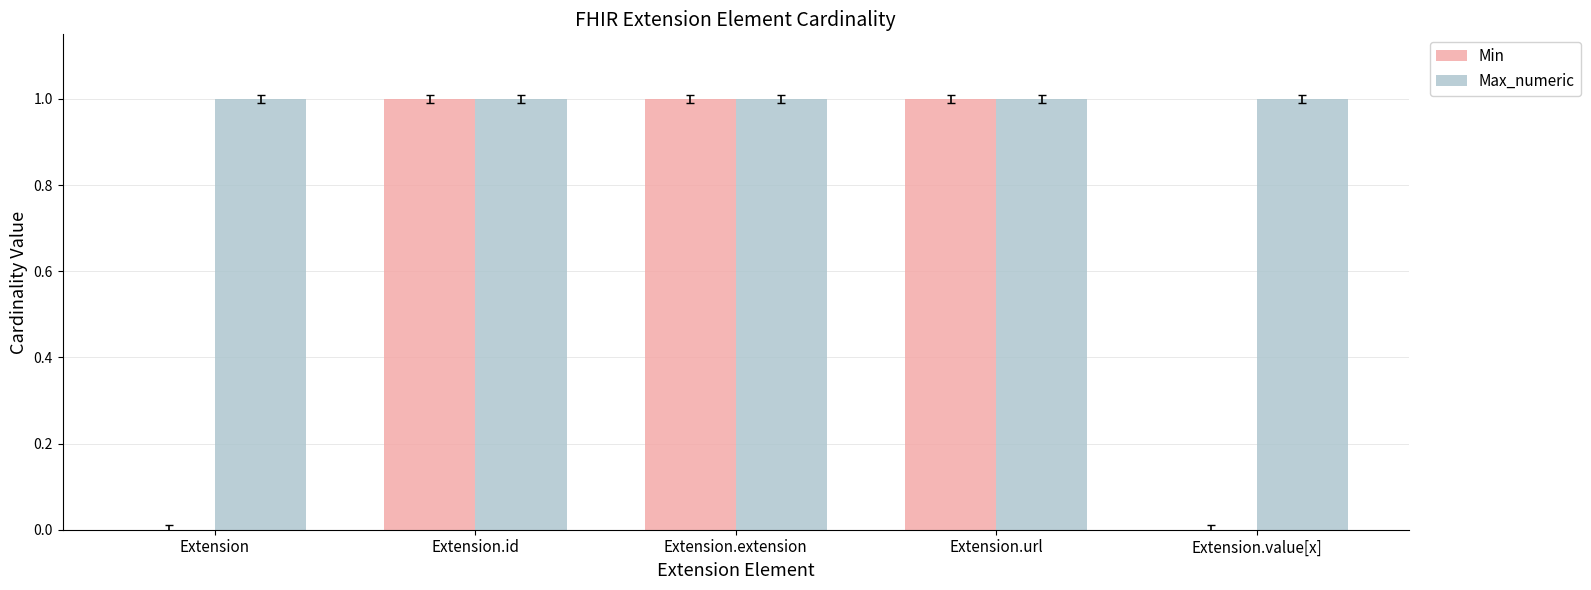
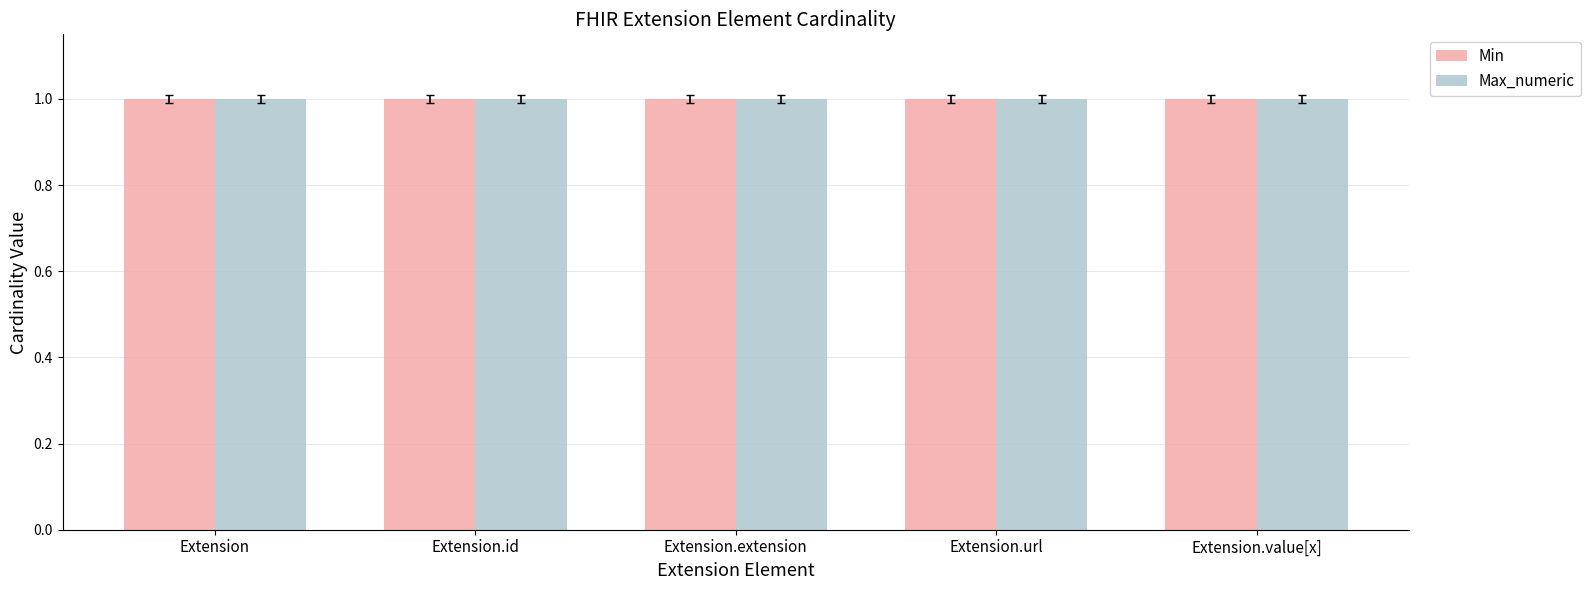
  {
    "Min": {
-     "Extension": 0,
+     "Extension": 1,
      "Extension.id": 1,
      "Extension.extension": 1,
      "Extension.url": 1,
-     "Extension.value[x]": 0
+     "Extension.value[x]": 1
    },
    "Max_numeric": {
      "Extension": 1,
      "Extension.id": 1,
      "Extension.extension": 1,
      "Extension.url": 1,
      "Extension.value[x]": 1
    }
  }
